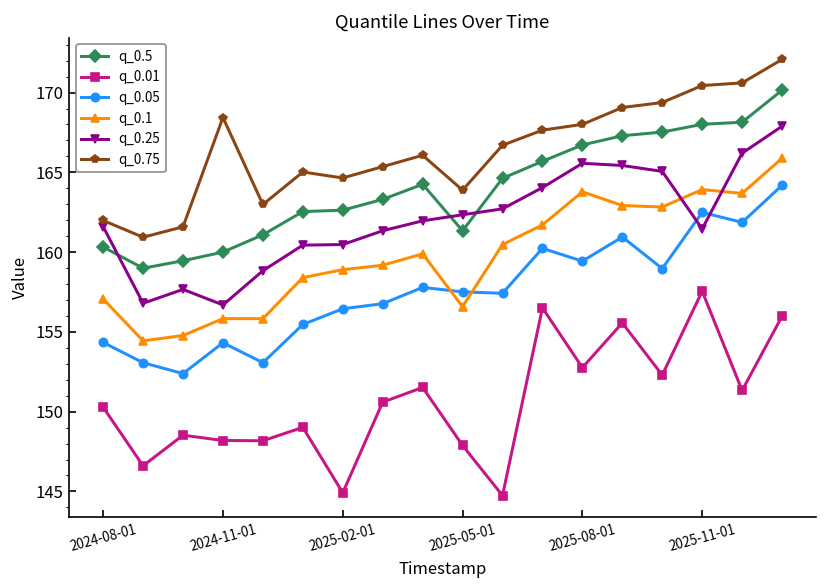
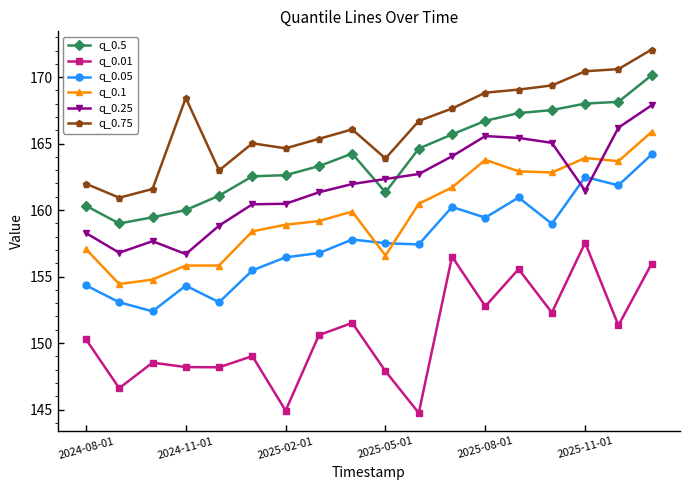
  {
    "q_0.5": {
      "2024-08-01": 160.3,
      "2024-11-01": 160.0,
      "2025-02-01": 162.6,
      "2025-05-01": 161.3,
      "2025-08-01": 166.7,
      "2025-11-01": 168.0
    },
    "q_0.01": {
      "2024-08-01": 150.3,
      "2024-11-01": 148.2,
      "2025-02-01": 144.9,
      "2025-05-01": 147.9,
      "2025-08-01": 152.8,
      "2025-11-01": 157.5
    },
    "q_0.05": {
      "2024-08-01": 154.3,
      "2024-11-01": 154.3,
      "2025-02-01": 156.4,
      "2025-05-01": 157.5,
      "2025-08-01": 159.4,
      "2025-11-01": 162.5
    },
    "q_0.1": {
      "2024-08-01": 157.1,
      "2024-11-01": 155.8,
      "2025-02-01": 158.9,
      "2025-05-01": 156.6,
      "2025-08-01": 163.8,
      "2025-11-01": 163.9
    },
    "q_0.25": {
-     "2024-08-01": 161.6,
+     "2024-08-01": 158.3,
      "2024-11-01": 156.7,
      "2025-02-01": 160.5,
      "2025-05-01": 162.3,
      "2025-08-01": 165.6,
      "2025-11-01": 161.5
    },
    "q_0.75": {
      "2024-08-01": 162.0,
      "2024-11-01": 168.4,
      "2025-02-01": 164.6,
      "2025-05-01": 163.9,
-     "2025-08-01": 168.0,
+     "2025-08-01": 168.8,
      "2025-11-01": 170.4
    }
  }
